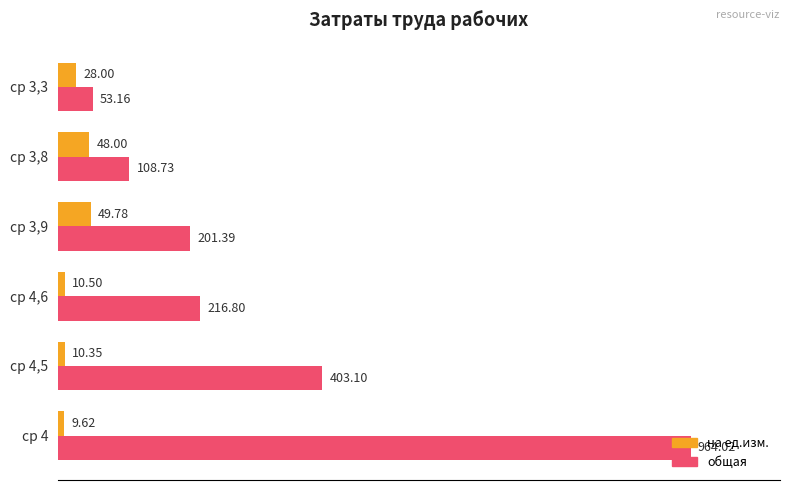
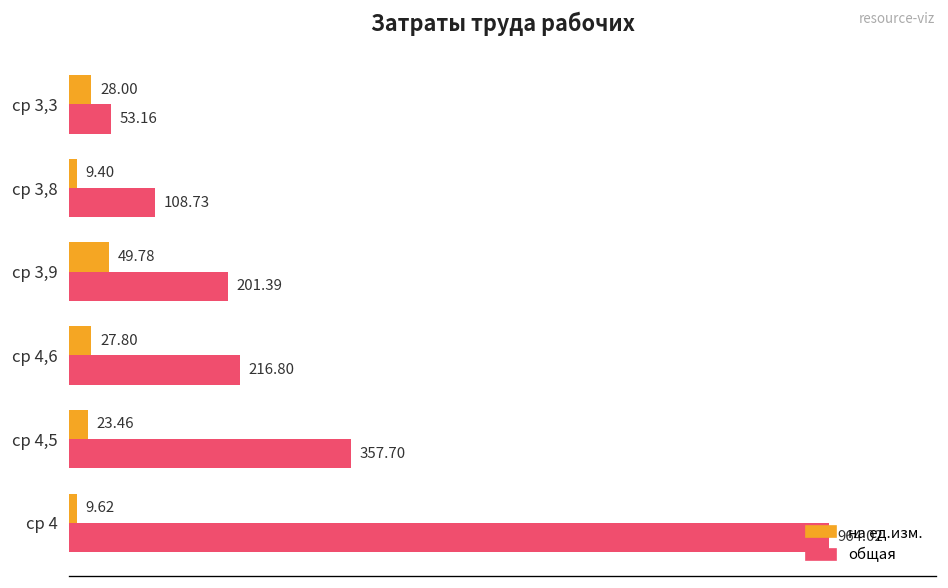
  {
    "на ед.изм.": {
      "ср 3,3": 28.00,
-     "ср 3,8": 48.00,
+     "ср 3,8": 9.40,
      "ср 3,9": 49.78,
-     "ср 4,6": 10.50,
-     "ср 4,5": 10.35,
+     "ср 4,6": 27.80,
+     "ср 4,5": 23.46,
      "ср 4": 9.62
    },
    "общая": {
      "ср 3,3": 53.16,
      "ср 3,8": 108.73,
      "ср 3,9": 201.39,
      "ср 4,6": 216.80,
-     "ср 4,5": 403.10,
+     "ср 4,5": 357.70,
      "ср 4": 964.02
    }
  }
